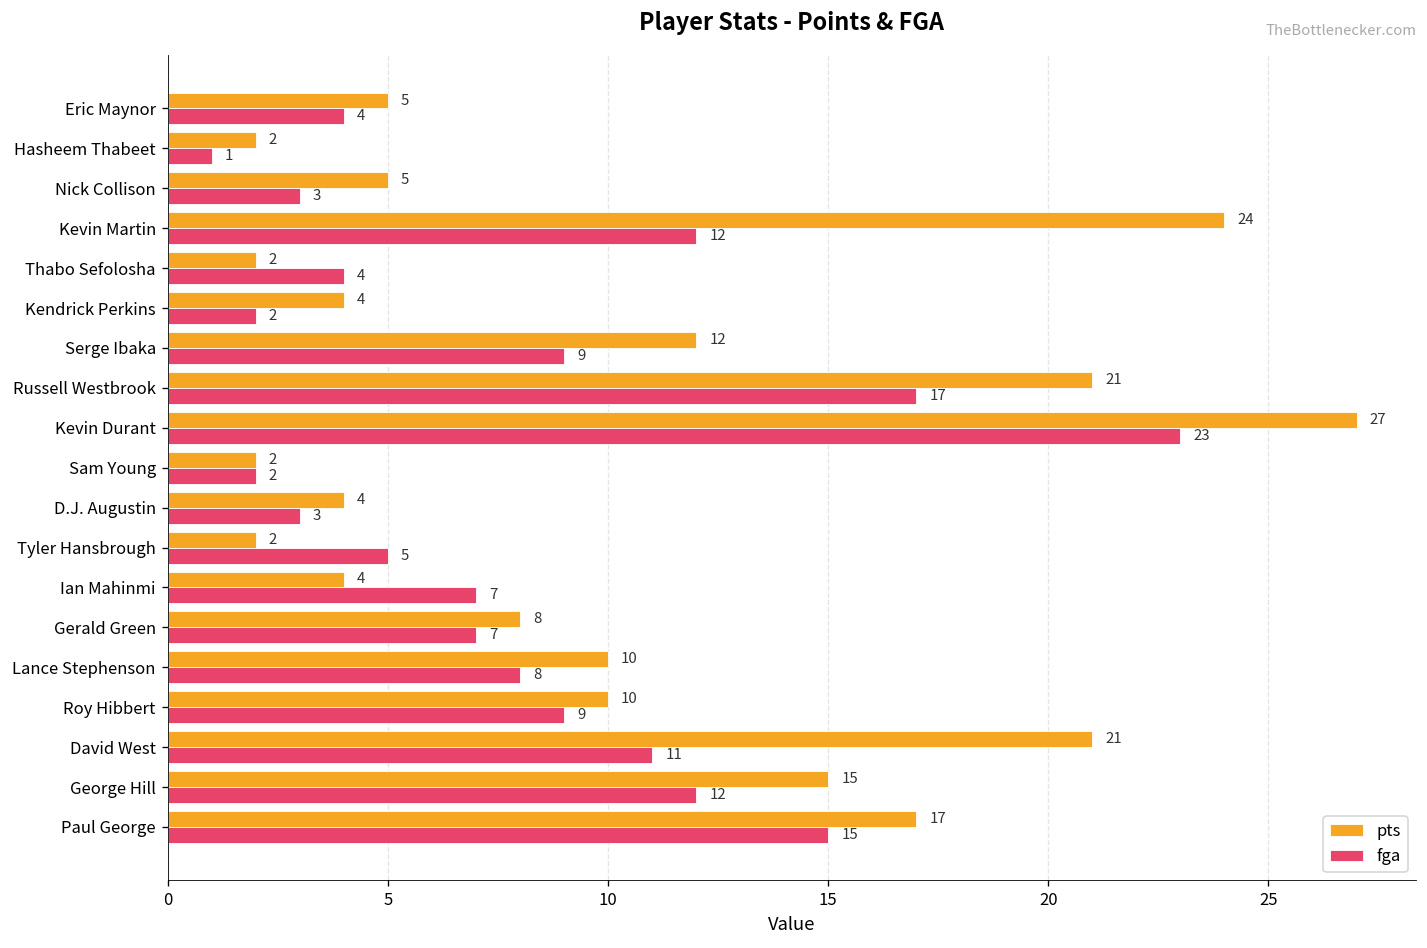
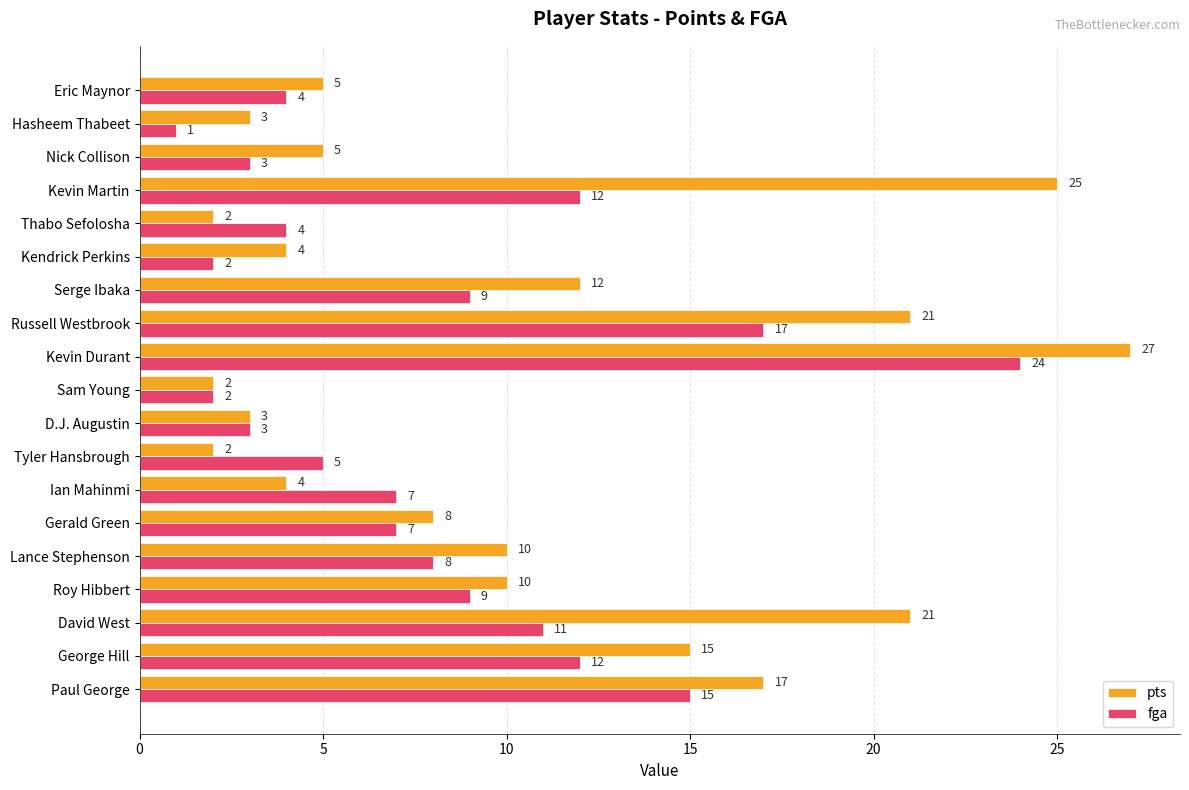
  {
    "pts": {
      "Eric Maynor": 5,
-     "Hasheem Thabeet": 2,
+     "Hasheem Thabeet": 3,
      "Nick Collison": 5,
-     "Kevin Martin": 24,
+     "Kevin Martin": 25,
      "Thabo Sefolosha": 2,
      "Kendrick Perkins": 4,
      "Serge Ibaka": 12,
      "Russell Westbrook": 21,
      "Kevin Durant": 27,
      "Sam Young": 2,
-     "D.J. Augustin": 4,
+     "D.J. Augustin": 3,
      "Tyler Hansbrough": 2,
      "Ian Mahinmi": 4,
      "Gerald Green": 8,
      "Lance Stephenson": 10,
      "Roy Hibbert": 10,
      "David West": 21,
      "George Hill": 15,
      "Paul George": 17
    },
    "fga": {
      "Eric Maynor": 4,
      "Hasheem Thabeet": 1,
      "Nick Collison": 3,
      "Kevin Martin": 12,
      "Thabo Sefolosha": 4,
      "Kendrick Perkins": 2,
      "Serge Ibaka": 9,
      "Russell Westbrook": 17,
-     "Kevin Durant": 23,
+     "Kevin Durant": 24,
      "Sam Young": 2,
      "D.J. Augustin": 3,
      "Tyler Hansbrough": 5,
      "Ian Mahinmi": 7,
      "Gerald Green": 7,
      "Lance Stephenson": 8,
      "Roy Hibbert": 9,
      "David West": 11,
      "George Hill": 12,
      "Paul George": 15
    }
  }
